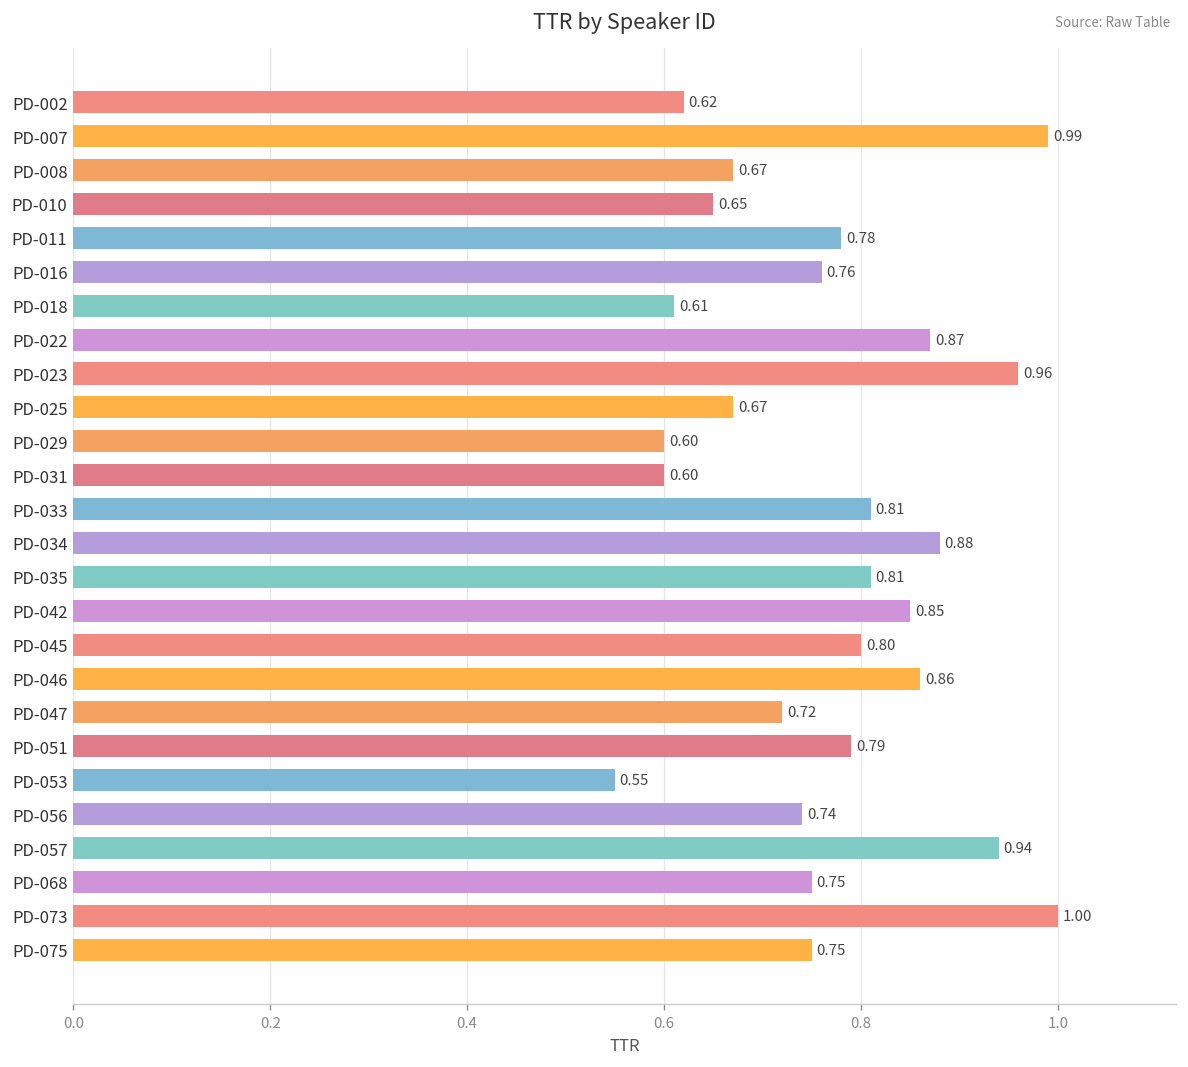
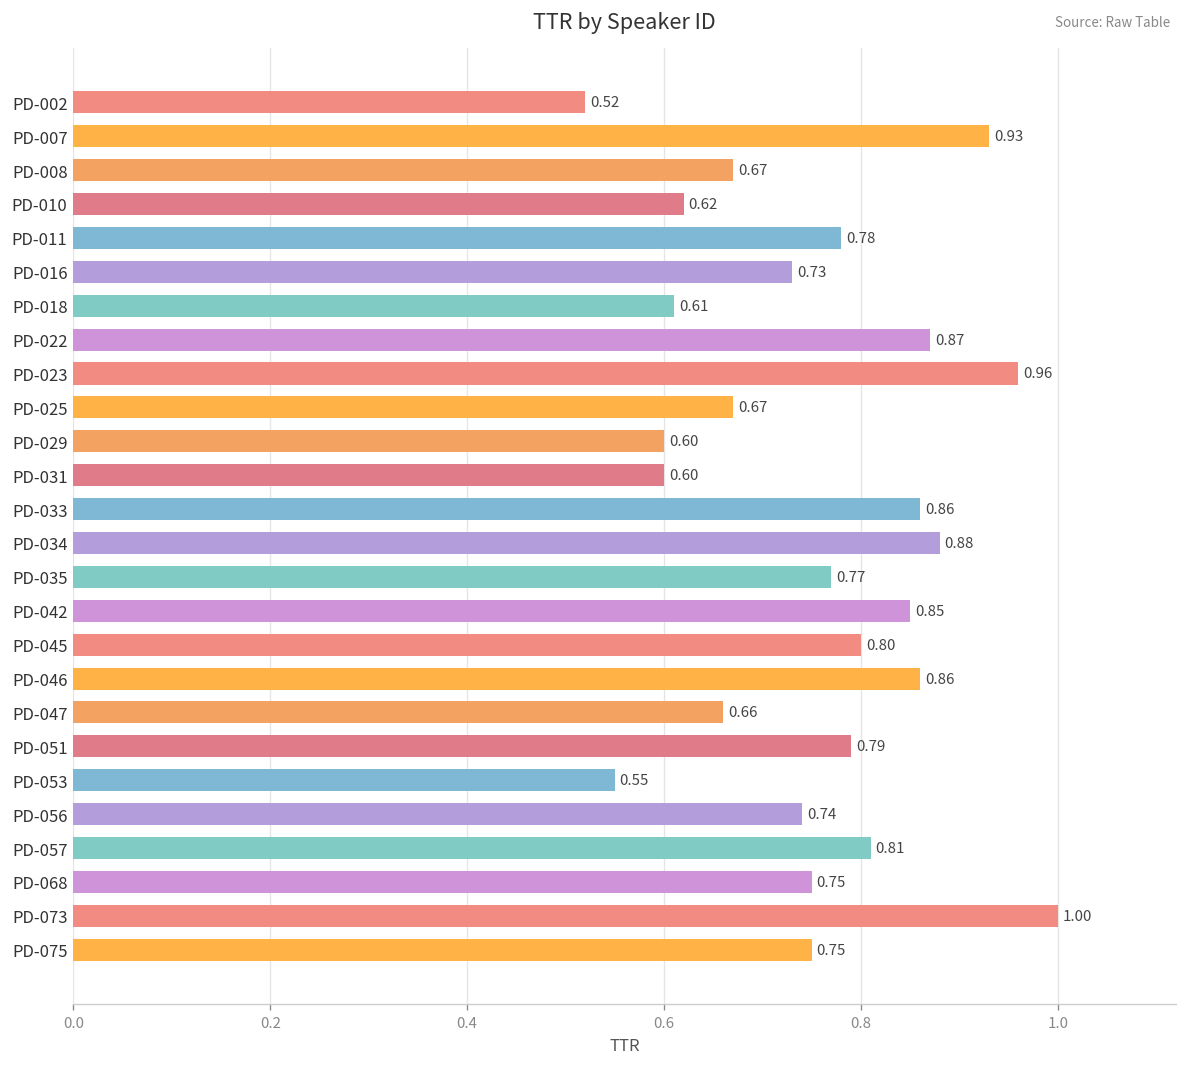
  {
-   "PD-002": 0.62,
-   "PD-007": 0.99,
+   "PD-002": 0.52,
+   "PD-007": 0.93,
    "PD-008": 0.67,
-   "PD-010": 0.65,
+   "PD-010": 0.62,
    "PD-011": 0.78,
-   "PD-016": 0.76,
+   "PD-016": 0.73,
    "PD-018": 0.61,
    "PD-022": 0.87,
    "PD-023": 0.96,
    "PD-025": 0.67,
    "PD-029": 0.60,
    "PD-031": 0.60,
-   "PD-033": 0.81,
+   "PD-033": 0.86,
    "PD-034": 0.88,
-   "PD-035": 0.81,
+   "PD-035": 0.77,
    "PD-042": 0.85,
    "PD-045": 0.80,
    "PD-046": 0.86,
-   "PD-047": 0.72,
+   "PD-047": 0.66,
    "PD-051": 0.79,
    "PD-053": 0.55,
    "PD-056": 0.74,
-   "PD-057": 0.94,
+   "PD-057": 0.81,
    "PD-068": 0.75,
    "PD-073": 1.00,
    "PD-075": 0.75
  }
